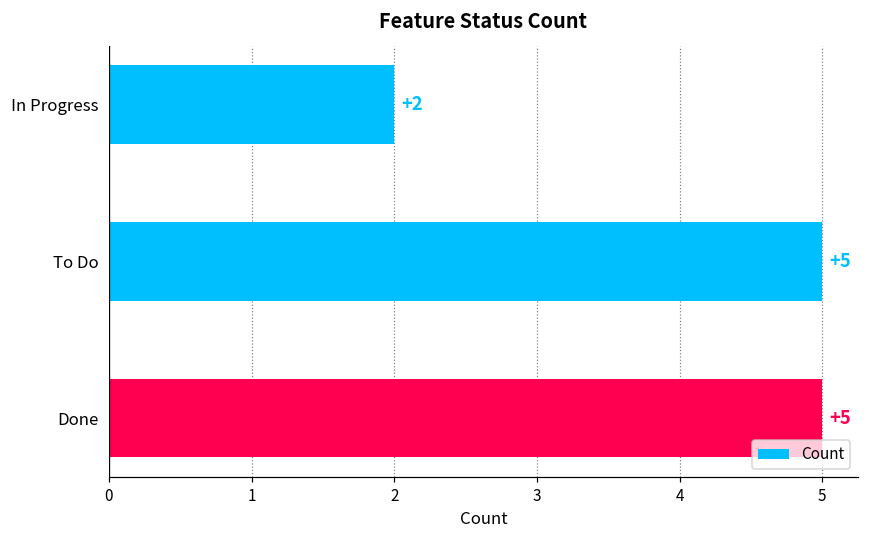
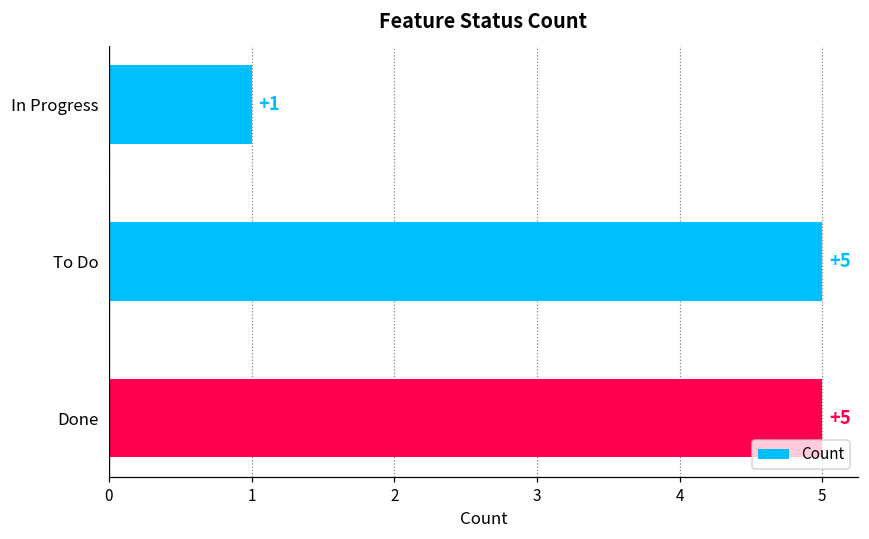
  {
-   "In Progress": "+2",
+   "In Progress": "+1",
    "To Do": "+5",
    "Done": "+5"
  }
